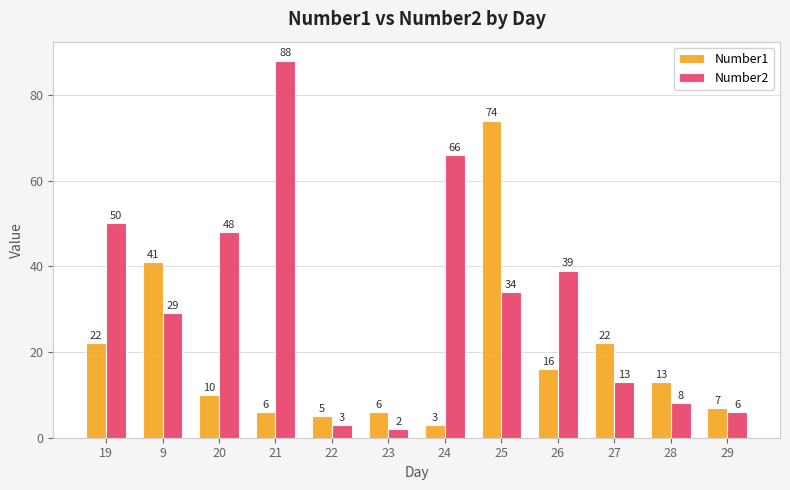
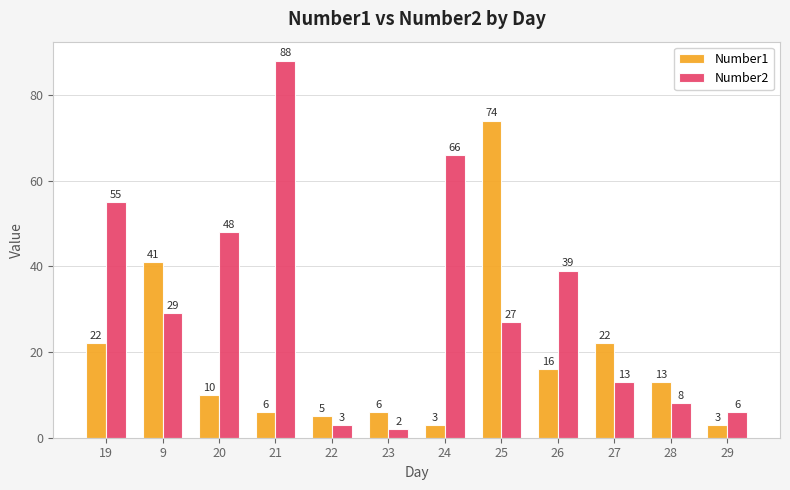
  {
    "Number1": {
      "19": 22,
      "9": 41,
      "20": 10,
      "21": 6,
      "22": 5,
      "23": 6,
      "24": 3,
      "25": 74,
      "26": 16,
      "27": 22,
      "28": 13,
-     "29": 7
+     "29": 3
    },
    "Number2": {
-     "19": 50,
+     "19": 55,
      "9": 29,
      "20": 48,
      "21": 88,
      "22": 3,
      "23": 2,
      "24": 66,
-     "25": 34,
+     "25": 27,
      "26": 39,
      "27": 13,
      "28": 8,
      "29": 6
    }
  }
